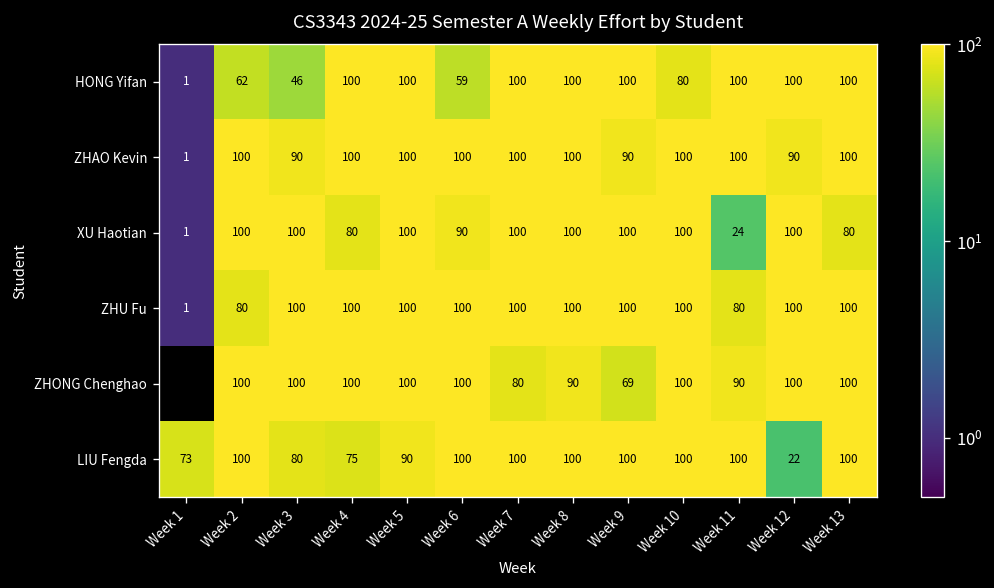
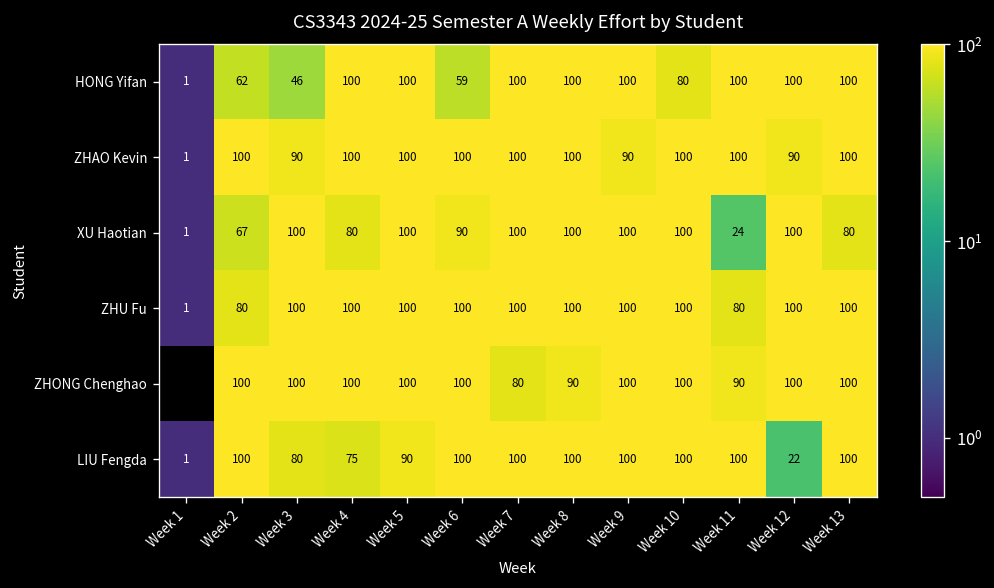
  {
    "HONG Yifan": {
      "Week 1": 1,
      "Week 2": 62,
      "Week 3": 46,
      "Week 4": 100,
      "Week 5": 100,
      "Week 6": 59,
      "Week 7": 100,
      "Week 8": 100,
      "Week 9": 100,
      "Week 10": 80,
      "Week 11": 100,
      "Week 12": 100,
      "Week 13": 100
    },
    "ZHAO Kevin": {
      "Week 1": 1,
      "Week 2": 100,
      "Week 3": 90,
      "Week 4": 100,
      "Week 5": 100,
      "Week 6": 100,
      "Week 7": 100,
      "Week 8": 100,
      "Week 9": 90,
      "Week 10": 100,
      "Week 11": 100,
      "Week 12": 90,
      "Week 13": 100
    },
    "XU Haotian": {
      "Week 1": 1,
-     "Week 2": 100,
+     "Week 2": 67,
      "Week 3": 100,
      "Week 4": 80,
      "Week 5": 100,
      "Week 6": 90,
      "Week 7": 100,
      "Week 8": 100,
      "Week 9": 100,
      "Week 10": 100,
      "Week 11": 24,
      "Week 12": 100,
      "Week 13": 80
    },
    "ZHU Fu": {
      "Week 1": 1,
      "Week 2": 80,
      "Week 3": 100,
      "Week 4": 100,
      "Week 5": 100,
      "Week 6": 100,
      "Week 7": 100,
      "Week 8": 100,
      "Week 9": 100,
      "Week 10": 100,
      "Week 11": 80,
      "Week 12": 100,
      "Week 13": 100
    },
    "ZHONG Chenghao": {
      "Week 2": 100,
      "Week 3": 100,
      "Week 4": 100,
      "Week 5": 100,
      "Week 6": 100,
      "Week 7": 80,
      "Week 8": 90,
-     "Week 9": 69,
+     "Week 9": 100,
      "Week 10": 100,
      "Week 11": 90,
      "Week 12": 100,
      "Week 13": 100
    },
    "LIU Fengda": {
-     "Week 1": 73,
+     "Week 1": 1,
      "Week 2": 100,
      "Week 3": 80,
      "Week 4": 75,
      "Week 5": 90,
      "Week 6": 100,
      "Week 7": 100,
      "Week 8": 100,
      "Week 9": 100,
      "Week 10": 100,
      "Week 11": 100,
      "Week 12": 22,
      "Week 13": 100
    }
  }
